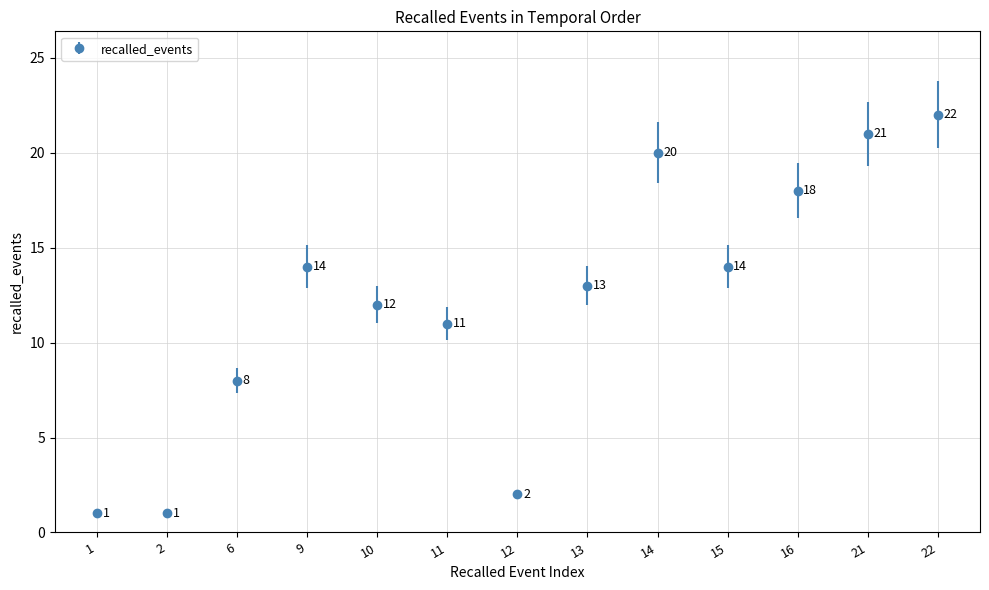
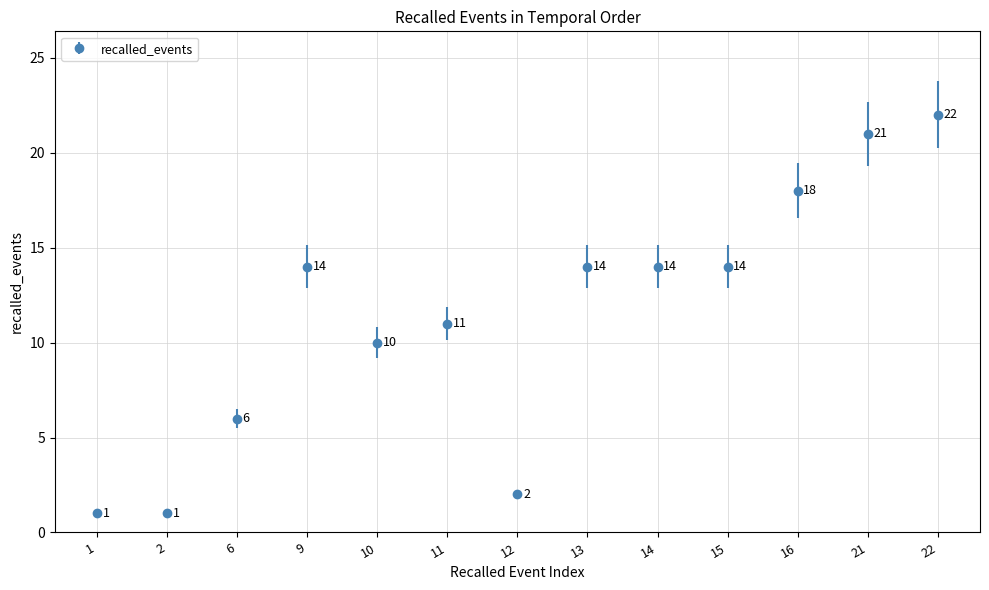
  {
    "1": 1,
    "2": 1,
-   "6": 8,
+   "6": 6,
    "9": 14,
-   "10": 12,
+   "10": 10,
    "11": 11,
    "12": 2,
-   "13": 13,
-   "14": 20,
+   "13": 14,
+   "14": 14,
    "15": 14,
    "16": 18,
    "21": 21,
    "22": 22
  }
